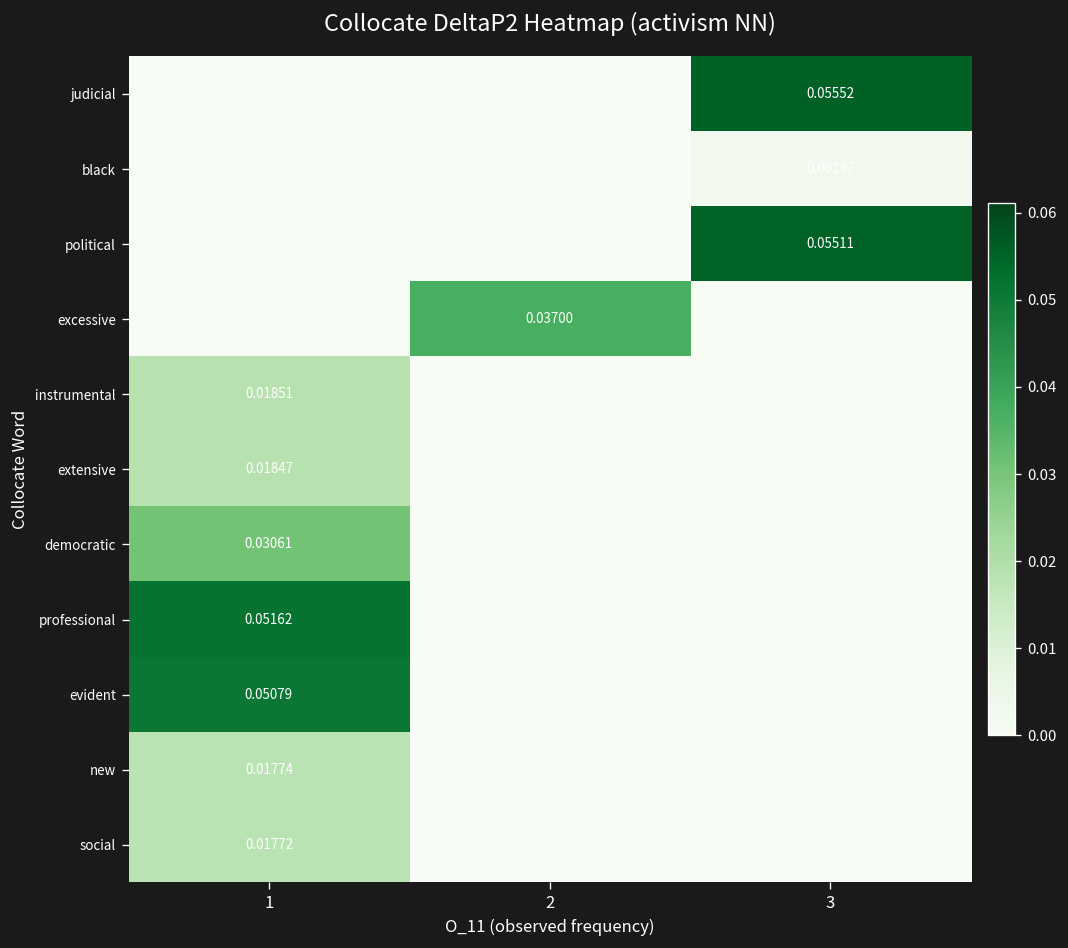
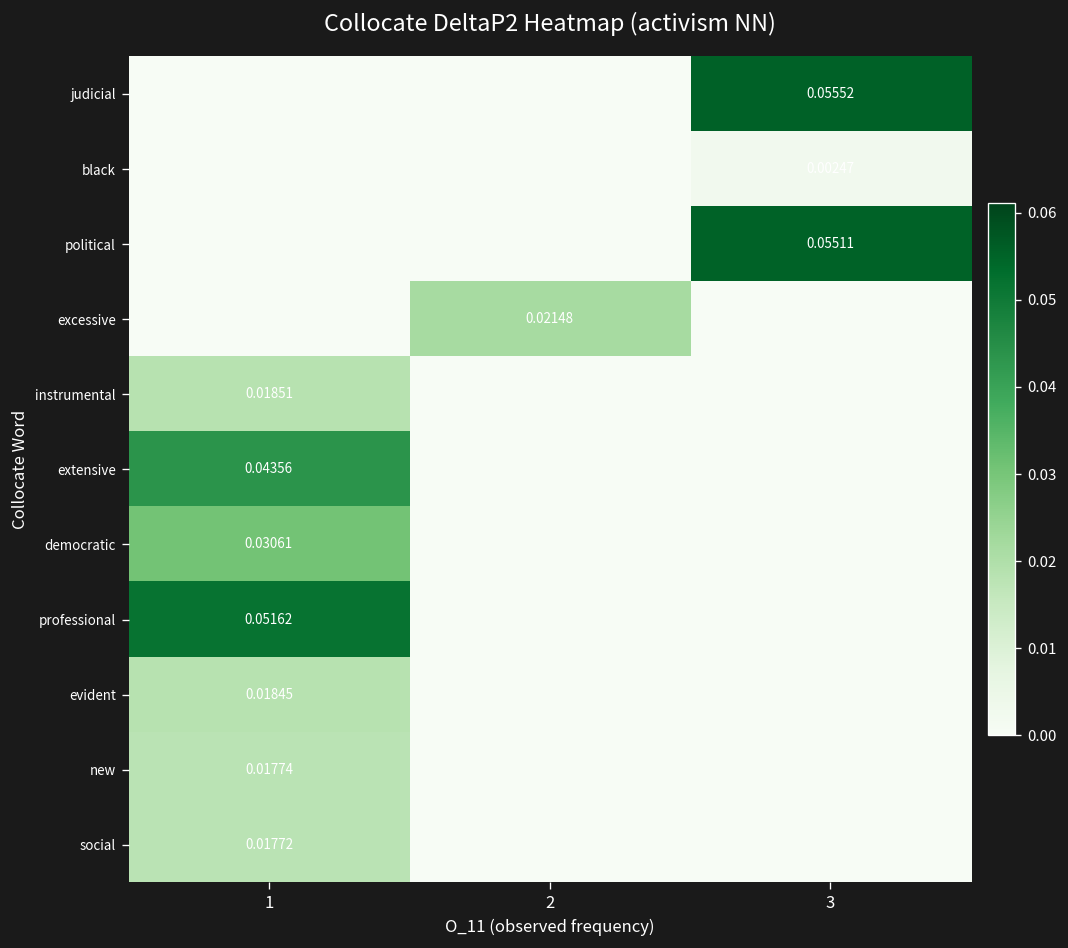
  {
    "judicial": {
      "3": 0.05552
    },
    "political": {
      "3": 0.05511
    },
    "excessive": {
-     "2": 0.03700
+     "2": 0.02148
    },
    "instrumental": {
      "1": 0.01851
    },
    "extensive": {
-     "1": 0.01847
+     "1": 0.04356
    },
    "democratic": {
      "1": 0.03061
    },
    "professional": {
      "1": 0.05162
    },
    "evident": {
-     "1": 0.05079
+     "1": 0.01845
    },
    "new": {
      "1": 0.01774
    },
    "social": {
      "1": 0.01772
    }
  }
